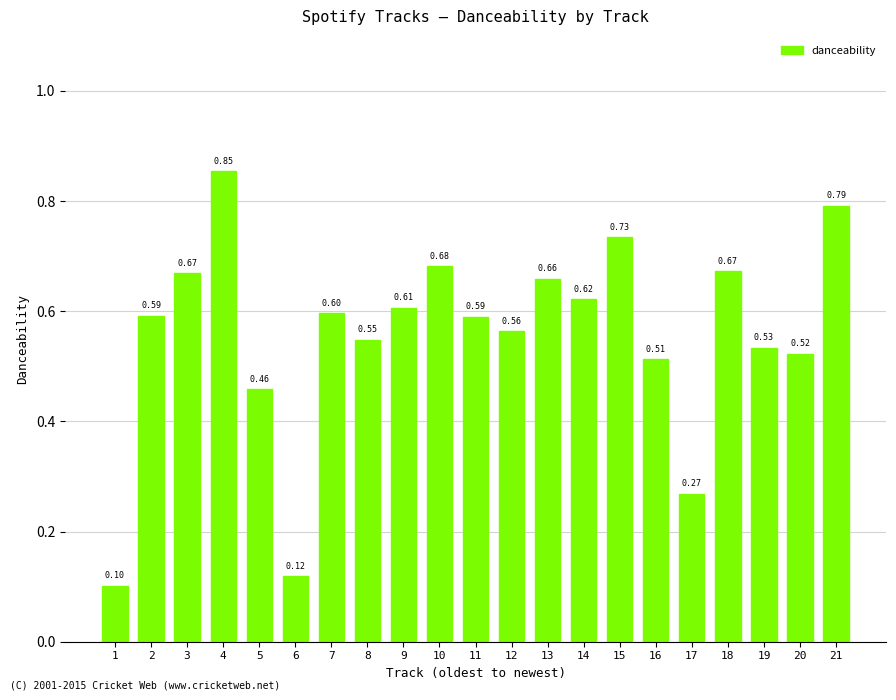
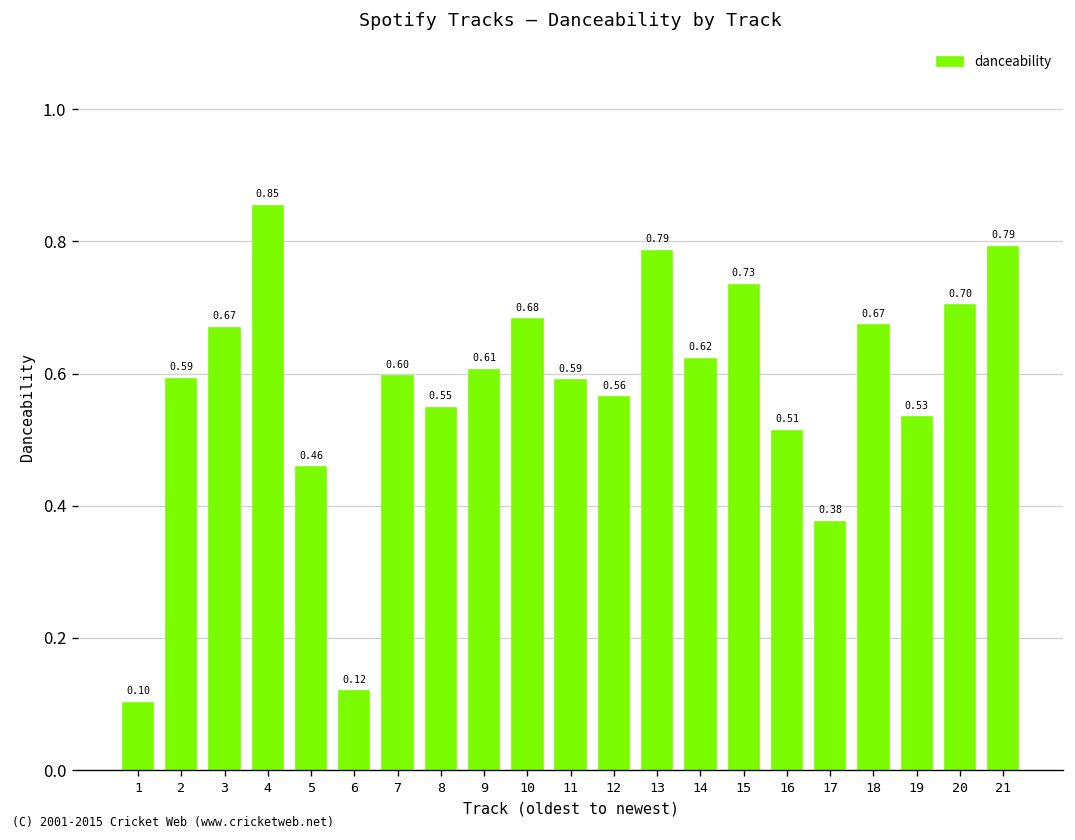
  {
    "1": 0.10,
    "2": 0.59,
    "3": 0.67,
    "4": 0.85,
    "5": 0.46,
    "6": 0.12,
    "7": 0.60,
    "8": 0.55,
    "9": 0.61,
    "10": 0.68,
    "11": 0.59,
    "12": 0.56,
-   "13": 0.66,
+   "13": 0.79,
    "14": 0.62,
    "15": 0.73,
    "16": 0.51,
-   "17": 0.27,
+   "17": 0.38,
    "18": 0.67,
    "19": 0.53,
-   "20": 0.52,
+   "20": 0.70,
    "21": 0.79
  }
